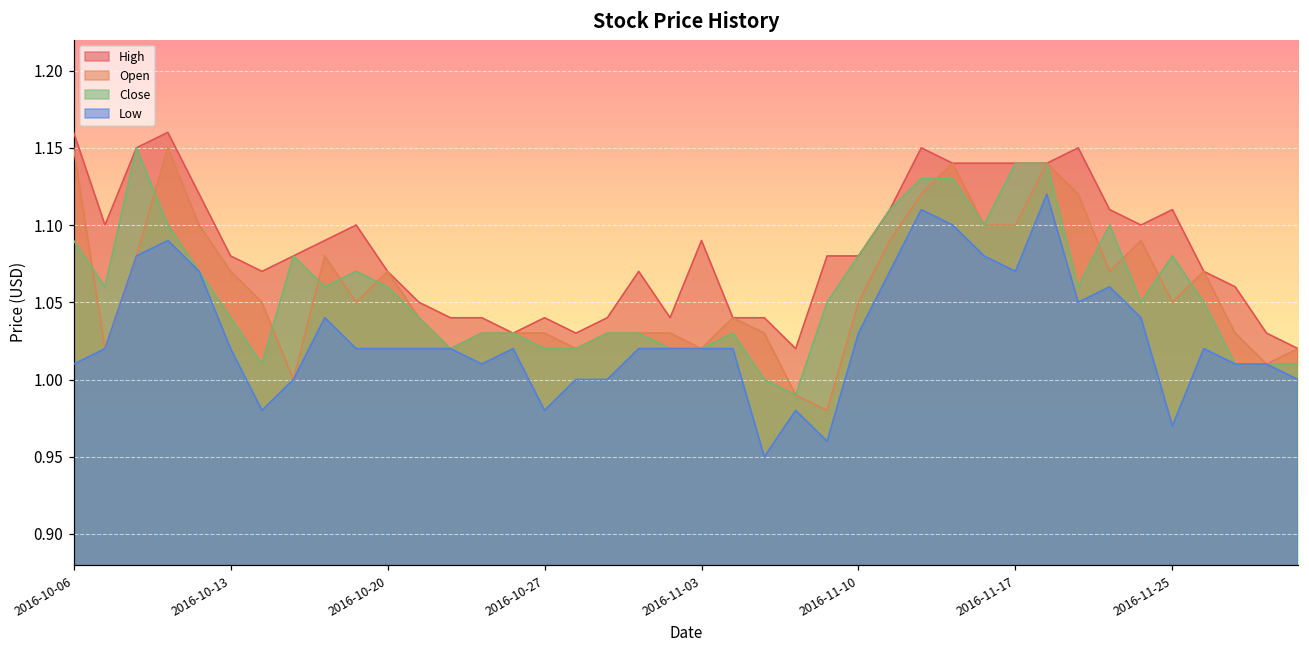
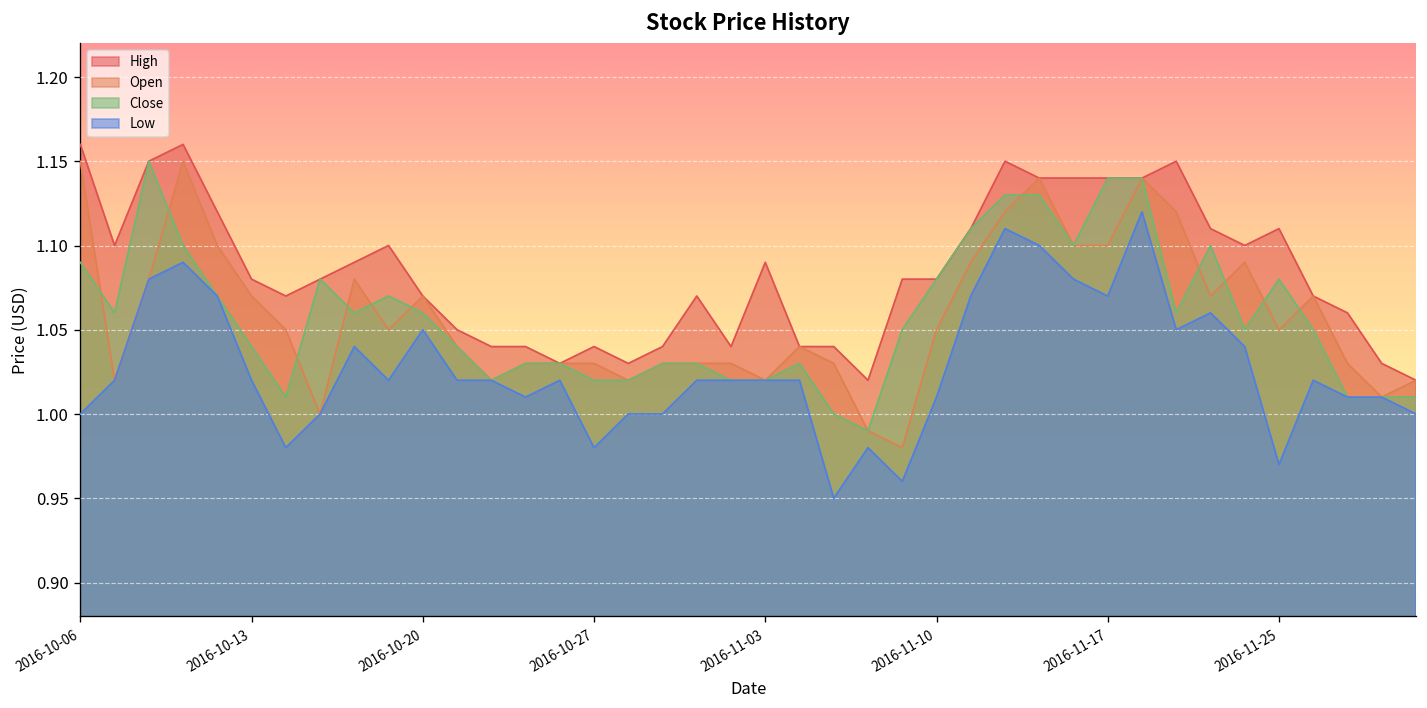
  {
    "Close": {
      "2016-10-06": 1.09,
      "2016-10-13": 1.04,
      "2016-10-20": 1.06,
      "2016-10-27": 1.02,
      "2016-11-25": 1.08
    },
    "Low": {
-     "2016-10-06": 1.01,
+     "2016-10-06": 1.00,
      "2016-10-13": 1.02,
-     "2016-10-20": 1.02,
+     "2016-10-20": 1.05,
      "2016-10-27": 0.98,
-     "2016-11-10": 1.03,
+     "2016-11-10": 1.01,
      "2016-11-17": 1.07,
      "2016-11-25": 0.97
    }
  }
